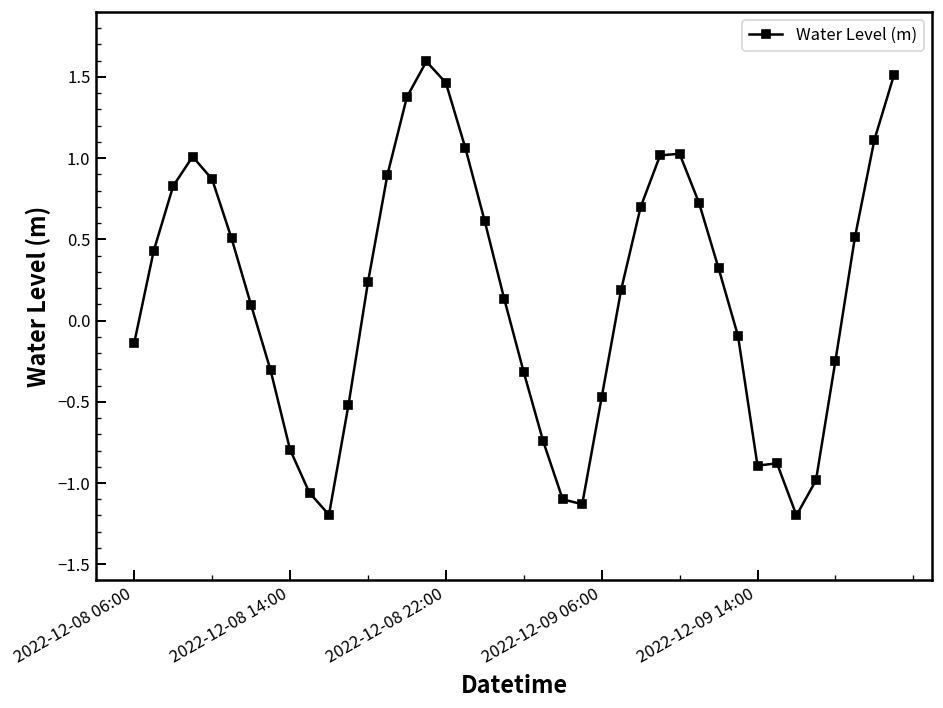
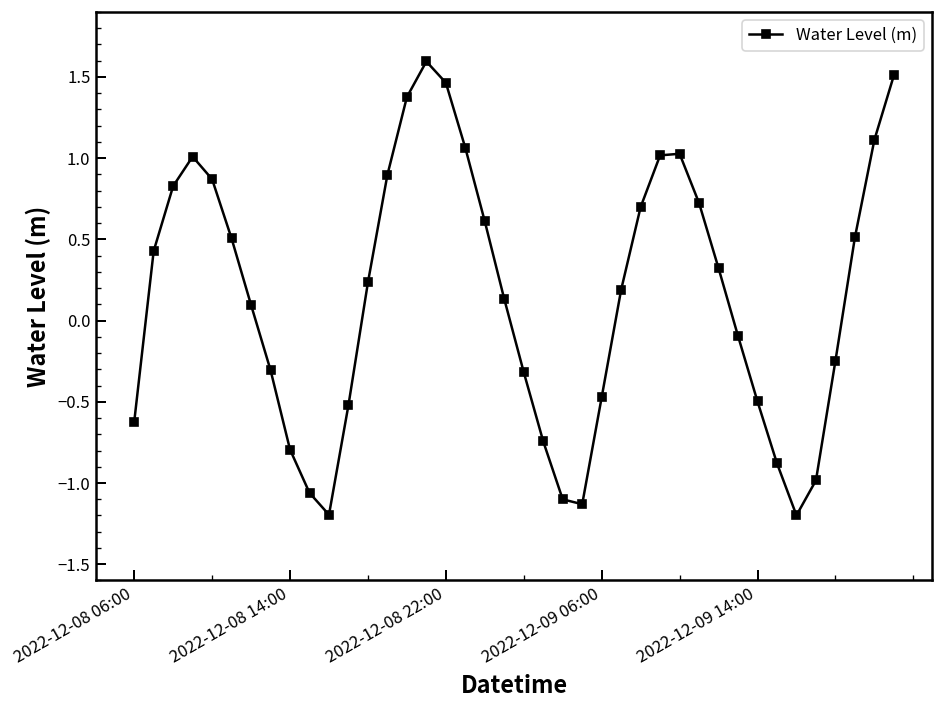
  {
-   "2022-12-08 06:00": -0.14,
+   "2022-12-08 06:00": -0.62,
    "2022-12-08 14:00": -0.79,
    "2022-12-08 22:00": 1.46,
    "2022-12-09 06:00": -0.47,
-   "2022-12-09 14:00": -0.89
+   "2022-12-09 14:00": -0.50
  }
